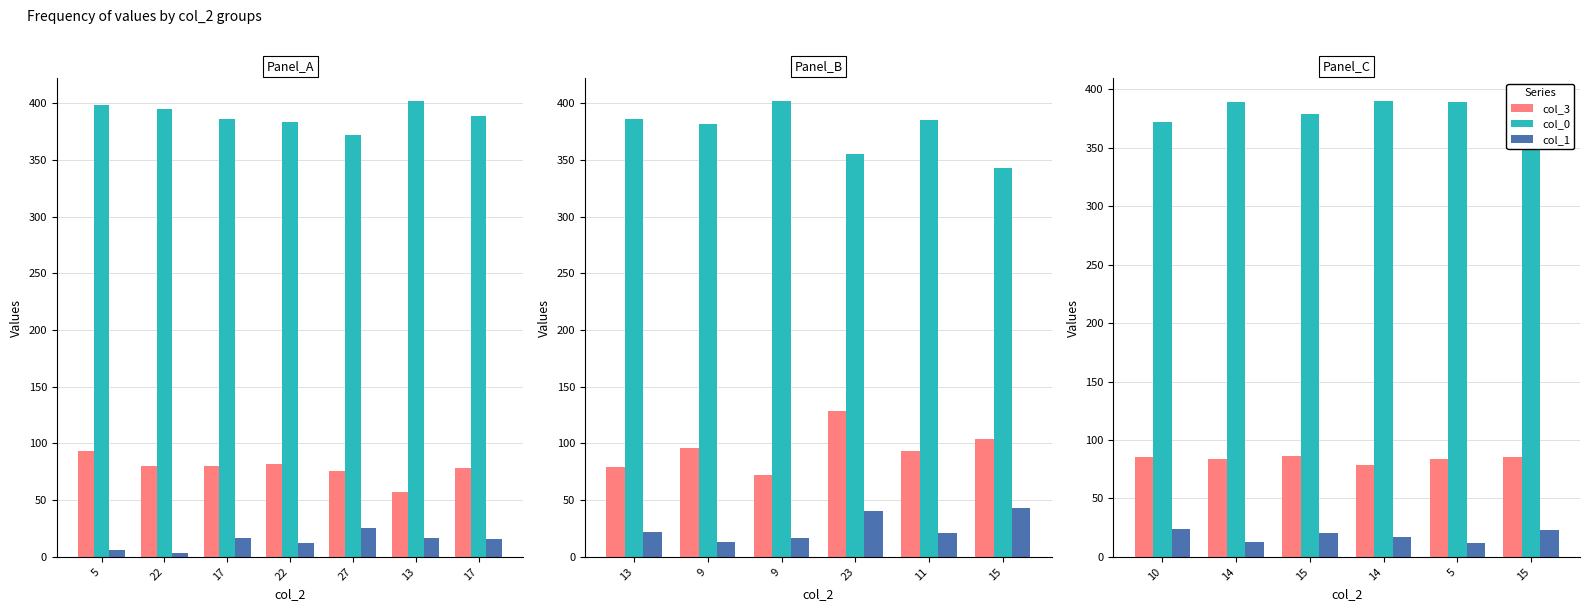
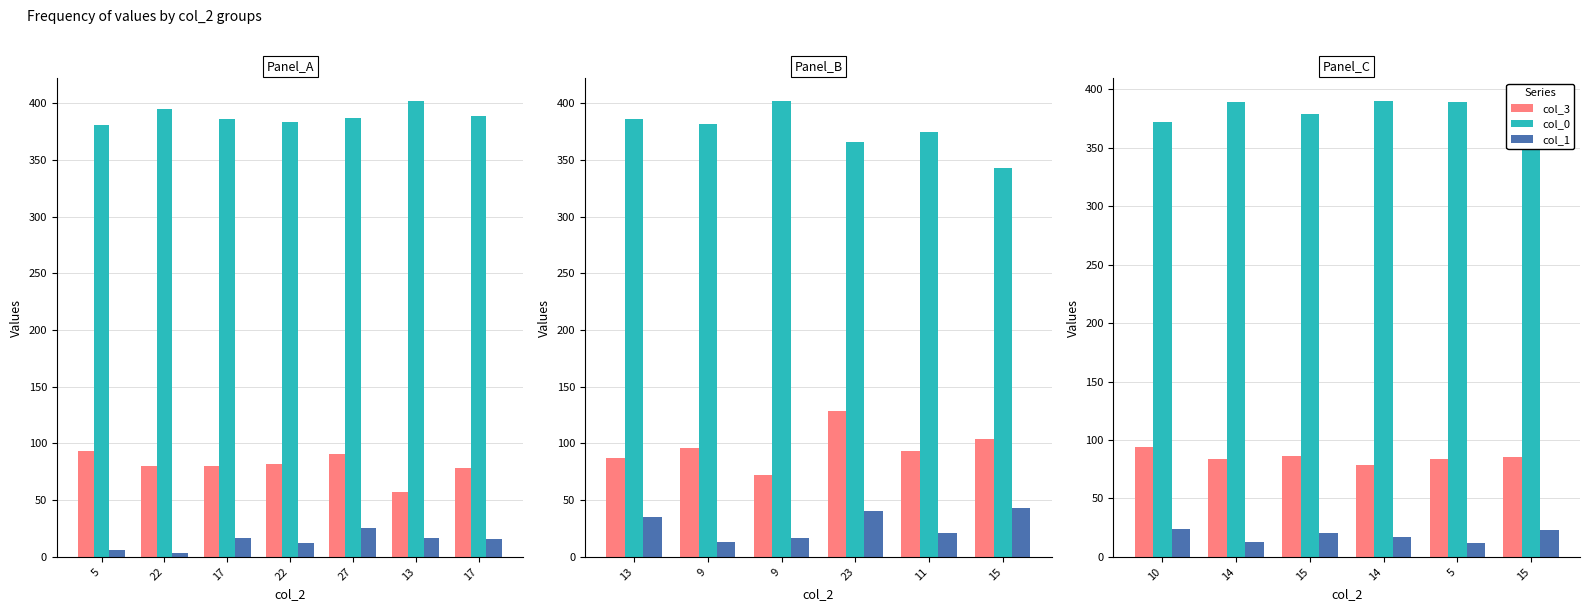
  {
    "Panel_A": {
      "col_3": {
        "5": 93,
-       "27": 76,
+       "27": 91,
        "13": 57
      },
      "col_0": {
-       "5": 399,
-       "27": 372,
+       "5": 381,
+       "27": 387,
        "13": 402
      },
      "col_1": {
        "5": 6,
        "27": 25,
        "13": 17
      }
    },
    "Panel_B": {
      "col_3": {
-       "13": 79,
+       "13": 87,
        "23": 129,
        "11": 93,
        "15": 104
      },
      "col_0": {
        "13": 386,
-       "23": 355,
-       "11": 385,
+       "23": 366,
+       "11": 375,
        "15": 343
      },
      "col_1": {
-       "13": 22,
+       "13": 35,
        "23": 40,
        "11": 21,
        "15": 43
      }
    },
    "Panel_C": {
      "col_3": {
-       "10": 85,
+       "10": 94,
        "5": 84
      },
      "col_0": {
        "10": 372,
        "5": 389
      },
      "col_1": {
        "10": 24,
        "5": 12
      }
    }
  }
